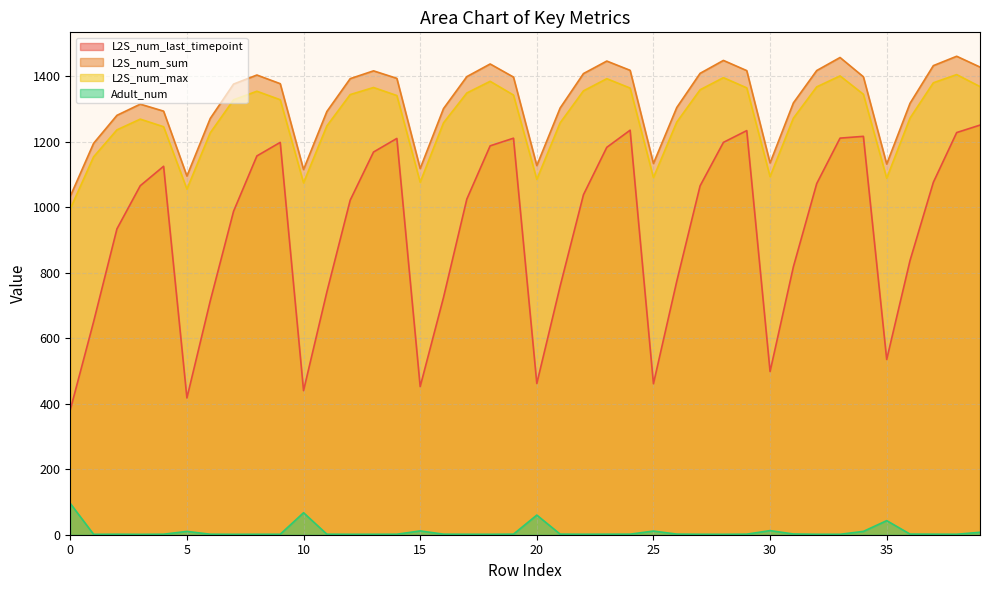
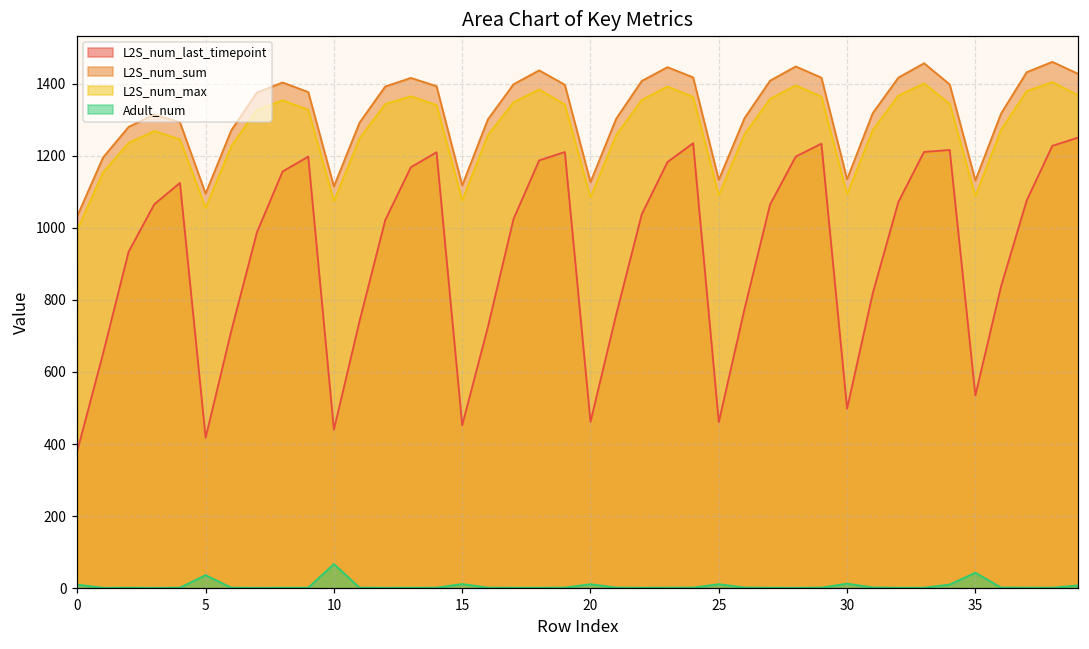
  {
    "Adult_num": {
-     "0": 100,
-     "5": 10,
+     "0": 10,
+     "5": 40,
      "10": 70,
      "15": 10,
-     "20": 60,
+     "20": 10,
      "25": 10,
      "30": 10,
      "35": 40
    }
  }
